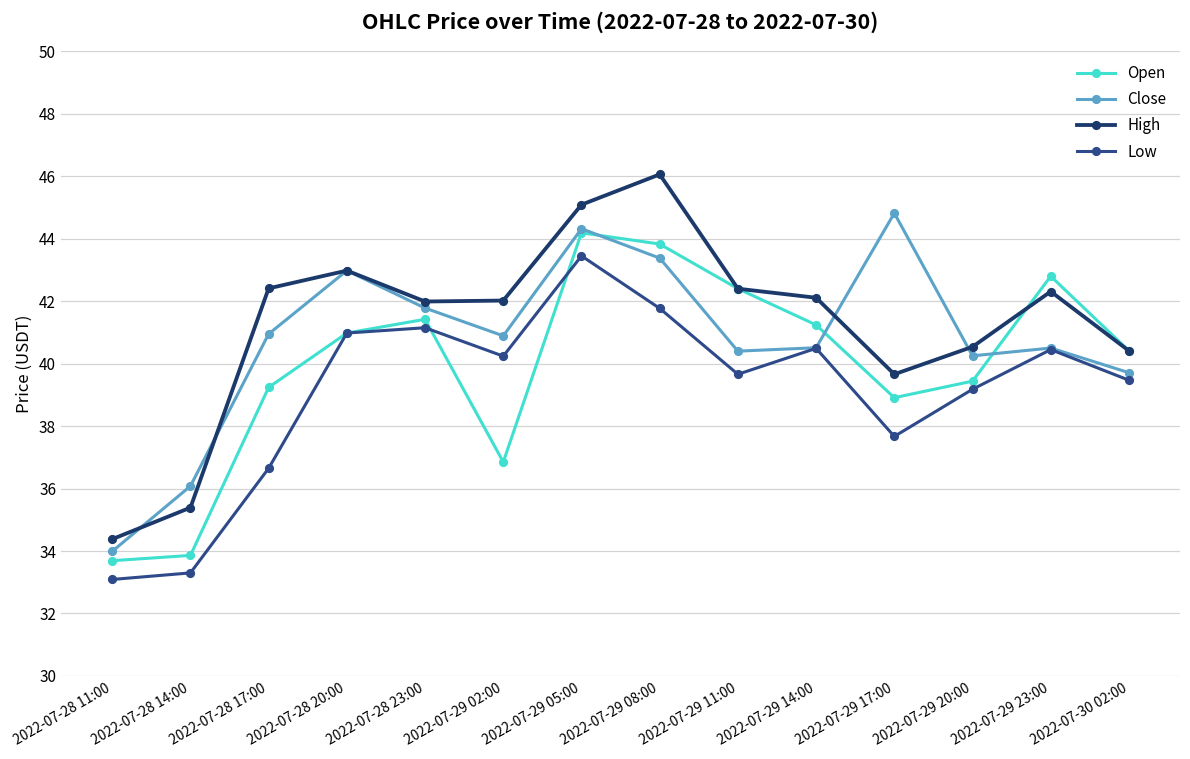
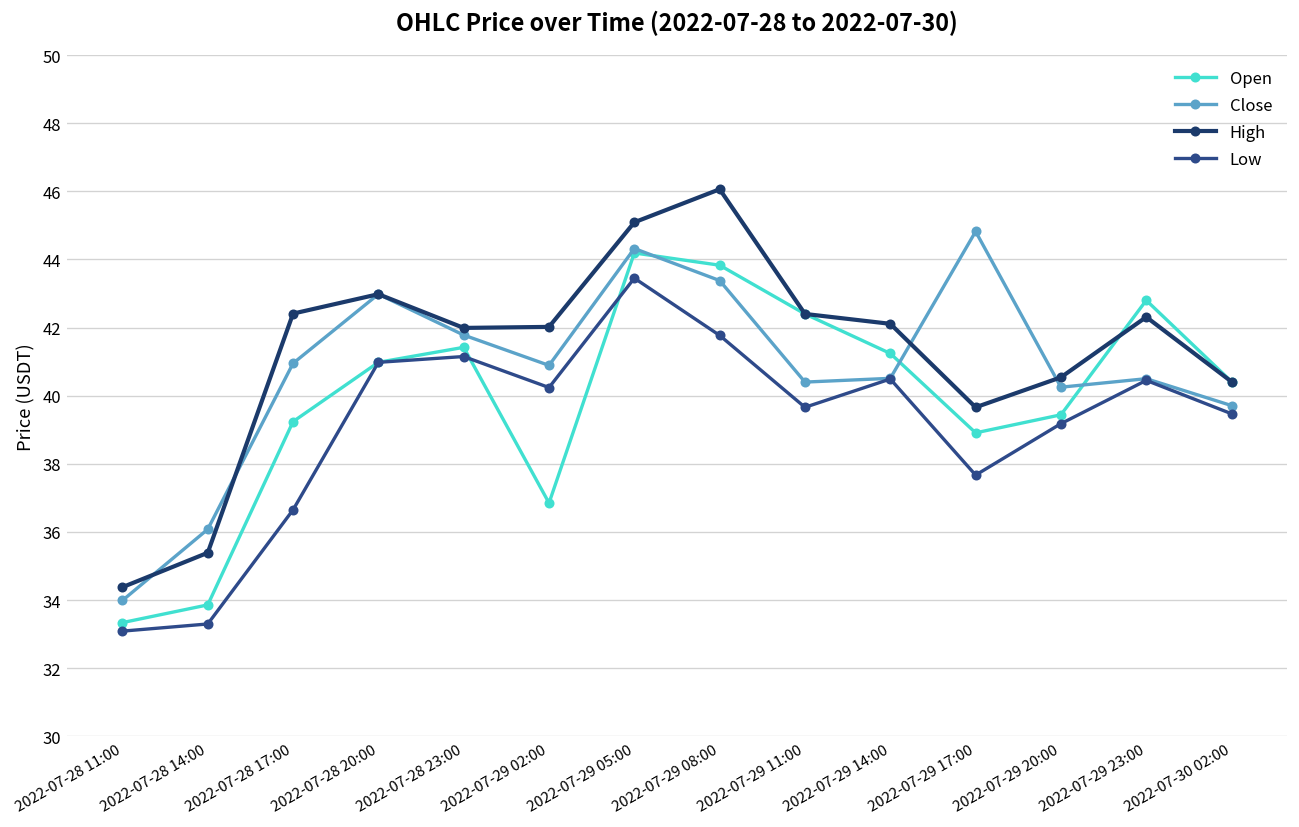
  {
    "Open": {
-     "2022-07-28 11:00": 33.7,
+     "2022-07-28 11:00": 33.3,
      "2022-07-28 14:00": 33.9,
      "2022-07-28 17:00": 39.2,
      "2022-07-28 23:00": 41.4,
      "2022-07-29 02:00": 36.9,
      "2022-07-29 05:00": 44.2,
      "2022-07-29 08:00": 43.8,
      "2022-07-29 14:00": 41.2,
      "2022-07-29 17:00": 38.9,
      "2022-07-29 20:00": 39.4,
      "2022-07-29 23:00": 42.8
    },
    "Close": {
      "2022-07-28 11:00": 34.0,
      "2022-07-28 14:00": 36.1,
      "2022-07-28 17:00": 41.0,
      "2022-07-28 23:00": 41.8,
      "2022-07-29 02:00": 40.9,
      "2022-07-29 05:00": 44.3,
      "2022-07-29 08:00": 43.4,
      "2022-07-29 11:00": 40.4,
      "2022-07-29 17:00": 44.8,
      "2022-07-29 20:00": 40.3,
      "2022-07-30 02:00": 39.7
    }
  }
